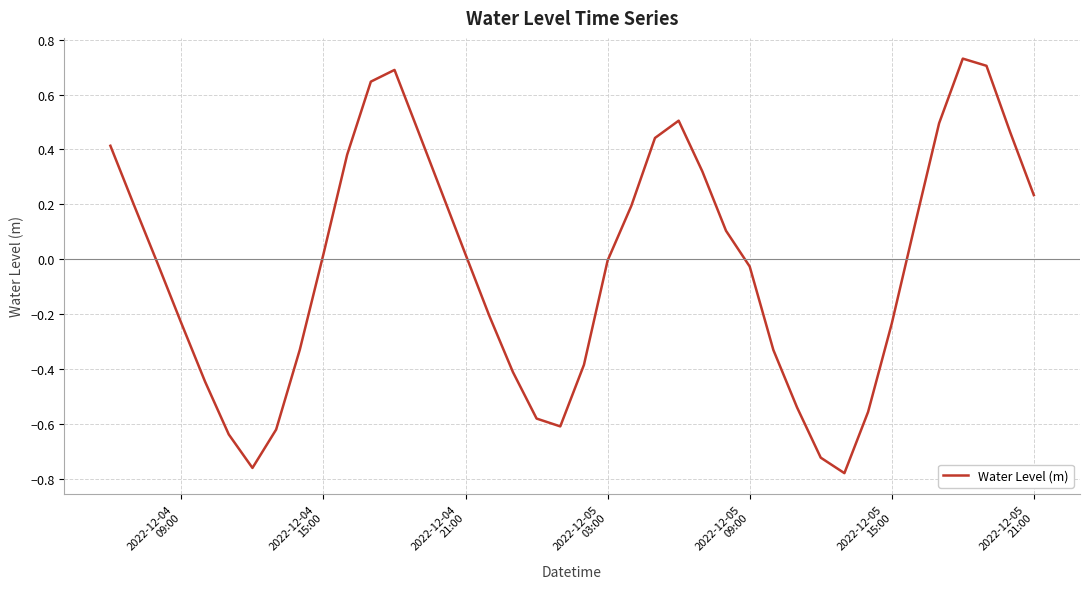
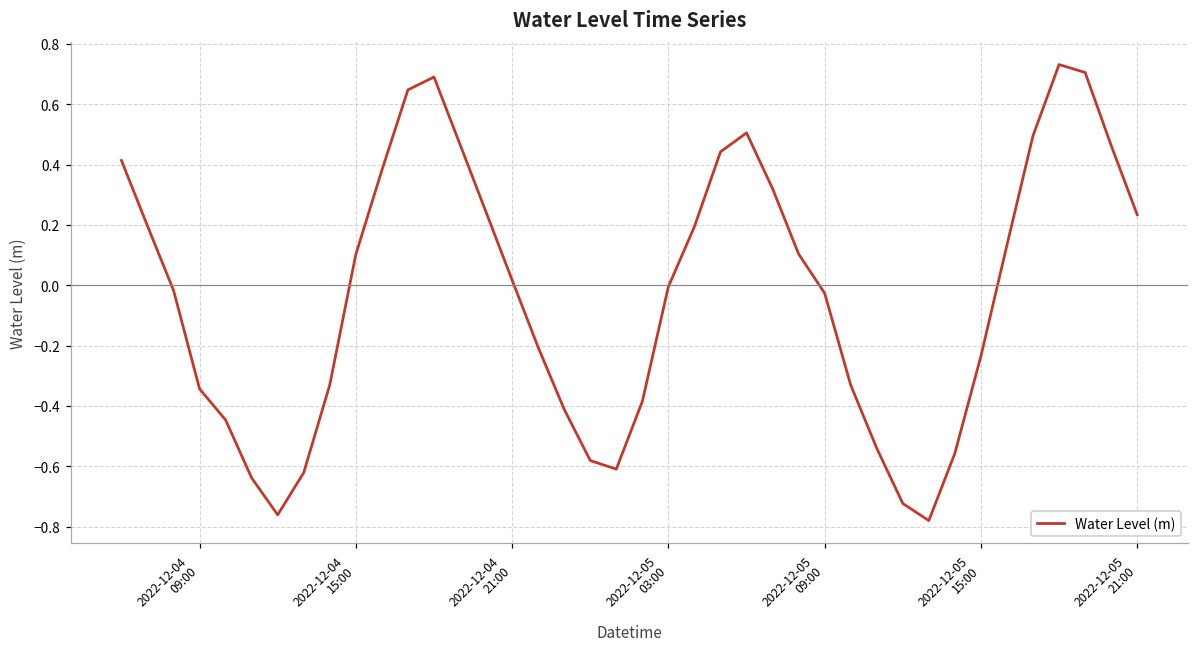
  {
-   "2022-12-04 09:00": -0.23,
-   "2022-12-04 15:00": 0.02,
+   "2022-12-04 09:00": -0.34,
+   "2022-12-04 15:00": 0.10,
    "2022-12-04 21:00": 0.02,
    "2022-12-05 03:00": 0.00,
    "2022-12-05 09:00": -0.03,
    "2022-12-05 15:00": -0.23,
    "2022-12-05 21:00": 0.23
  }
